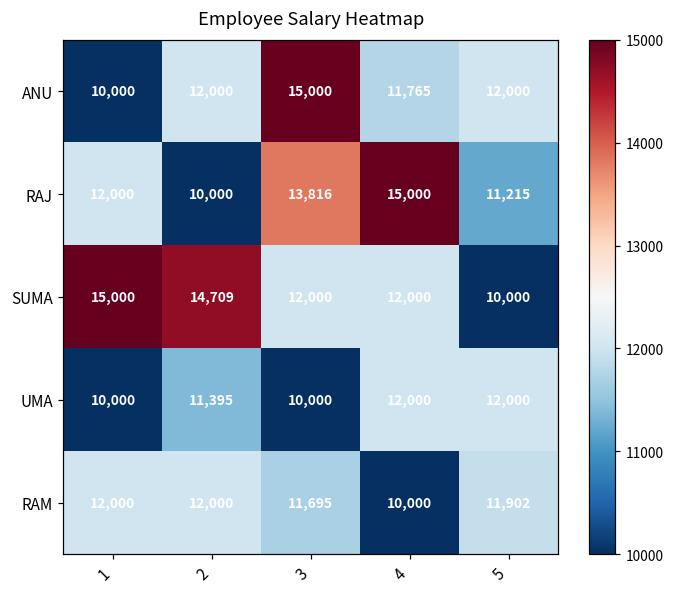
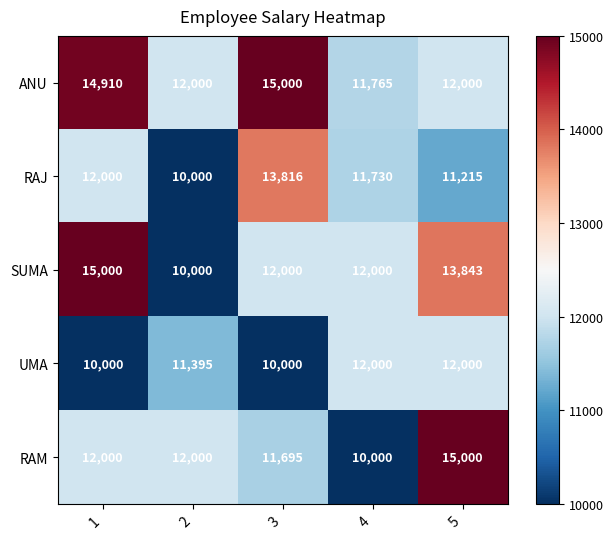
  {
    "ANU": {
-     "1": "10,000",
+     "1": "14,910",
      "3": "15,000",
      "4": "11,765"
    },
    "RAJ": {
      "2": "10,000",
      "3": "13,816",
-     "4": "15,000",
+     "4": "11,730",
      "5": "11,215"
    },
    "SUMA": {
      "1": "15,000",
-     "2": "14,709",
-     "5": "10,000"
+     "2": "10,000",
+     "5": "13,843"
    },
    "UMA": {
      "1": "10,000",
      "2": "11,395",
      "3": "10,000"
    },
    "RAM": {
      "3": "11,695",
      "4": "10,000",
-     "5": "11,902"
+     "5": "15,000"
    }
  }
